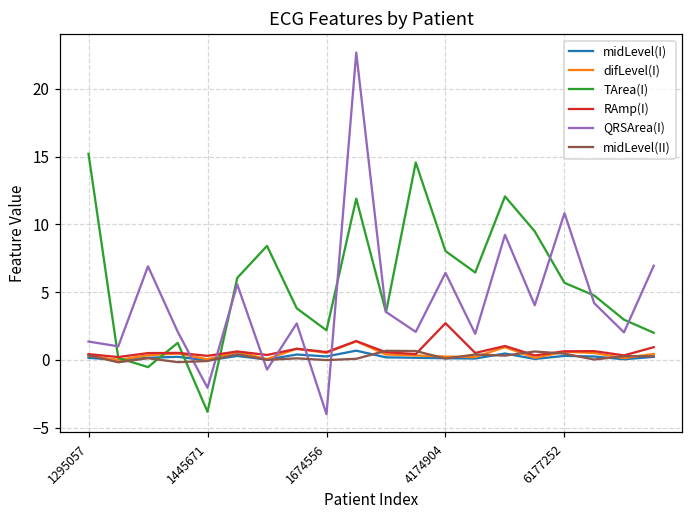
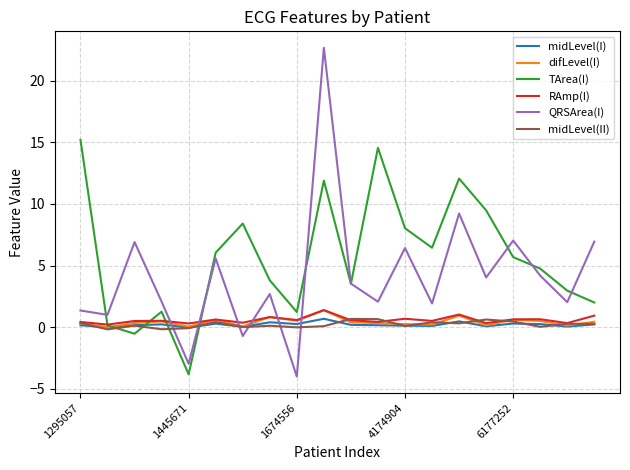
  {
    "midLevel(I)": {
      "1674556": 0.3
    },
    "TArea(I)": {
      "1295057": 15.2,
      "1445671": -3.8,
-     "1674556": 2.2,
+     "1674556": 1.2,
      "4174904": 8.0,
      "6177252": 5.7
    },
    "RAmp(I)": {
      "1445671": 0.3,
-     "4174904": 2.7
+     "4174904": 0.7
    },
    "QRSArea(I)": {
      "1295057": 1.4,
-     "1445671": -2.1,
+     "1445671": -3.0,
      "1674556": -4.0,
      "4174904": 6.4,
-     "6177252": 10.8
+     "6177252": 7.0
    },
    "midLevel(II)": {
      "1674556": 0.0
    }
  }
